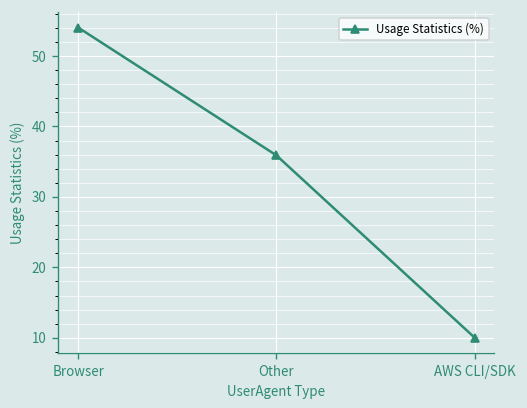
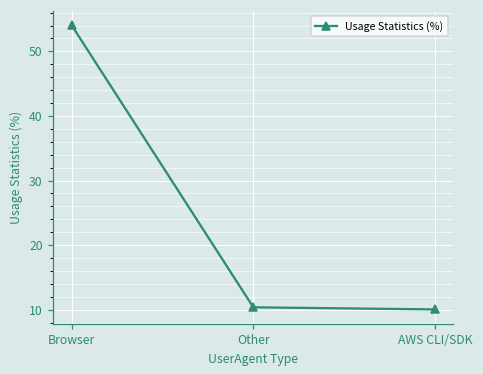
  {
    "Browser": 54,
-   "Other": 36,
+   "Other": 10,
    "AWS CLI/SDK": 10
  }
